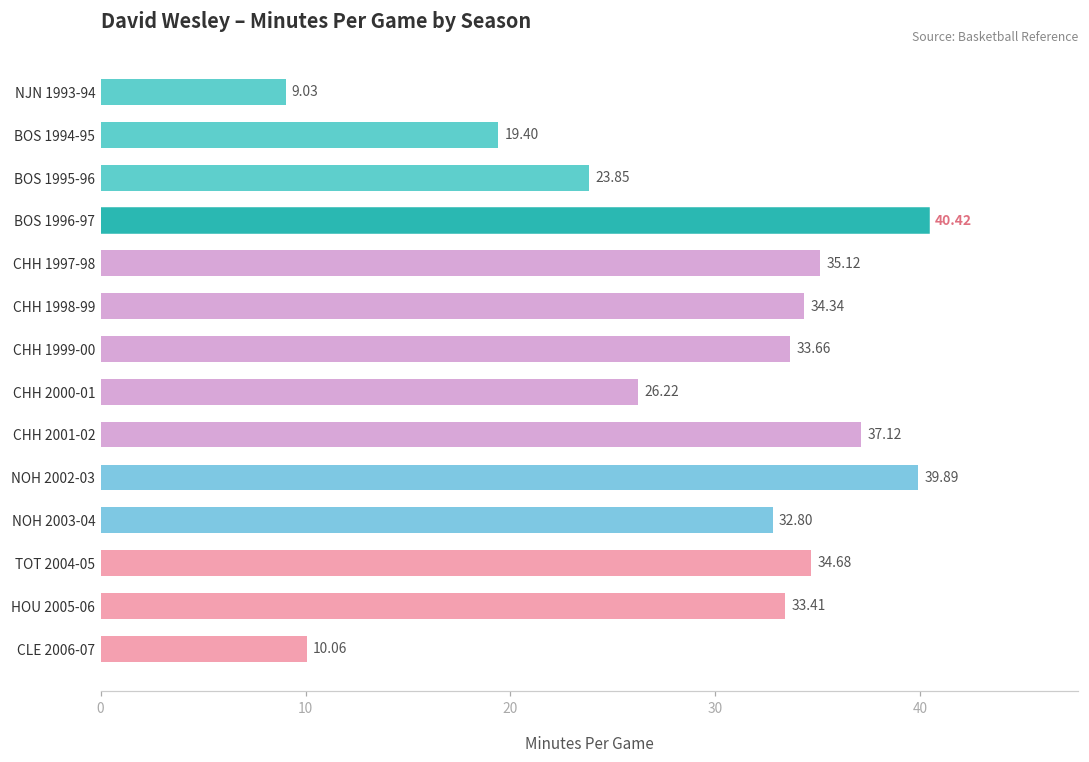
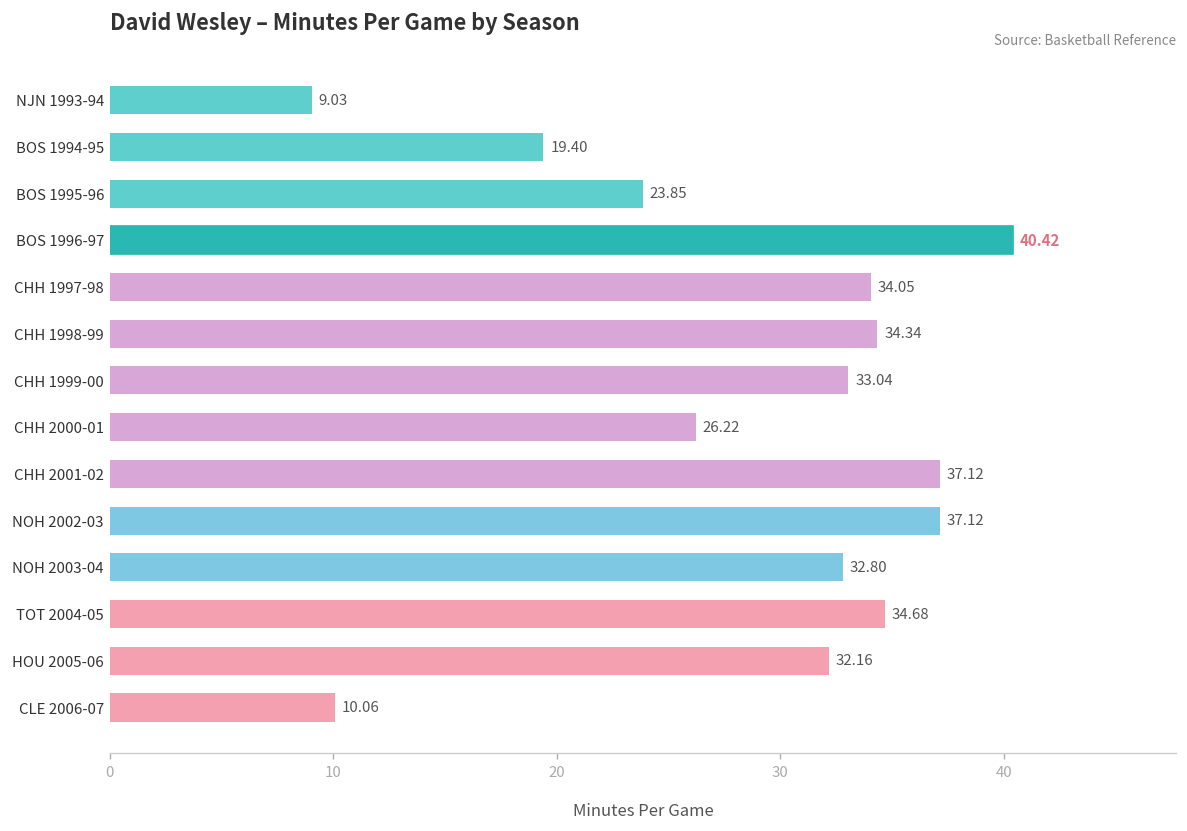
  {
    "NJN 1993-94": 9.03,
    "BOS 1994-95": 19.40,
    "BOS 1995-96": 23.85,
    "BOS 1996-97": 40.42,
-   "CHH 1997-98": 35.12,
+   "CHH 1997-98": 34.05,
    "CHH 1998-99": 34.34,
-   "CHH 1999-00": 33.66,
+   "CHH 1999-00": 33.04,
    "CHH 2000-01": 26.22,
    "CHH 2001-02": 37.12,
-   "NOH 2002-03": 39.89,
+   "NOH 2002-03": 37.12,
    "NOH 2003-04": 32.80,
    "TOT 2004-05": 34.68,
-   "HOU 2005-06": 33.41,
+   "HOU 2005-06": 32.16,
    "CLE 2006-07": 10.06
  }
